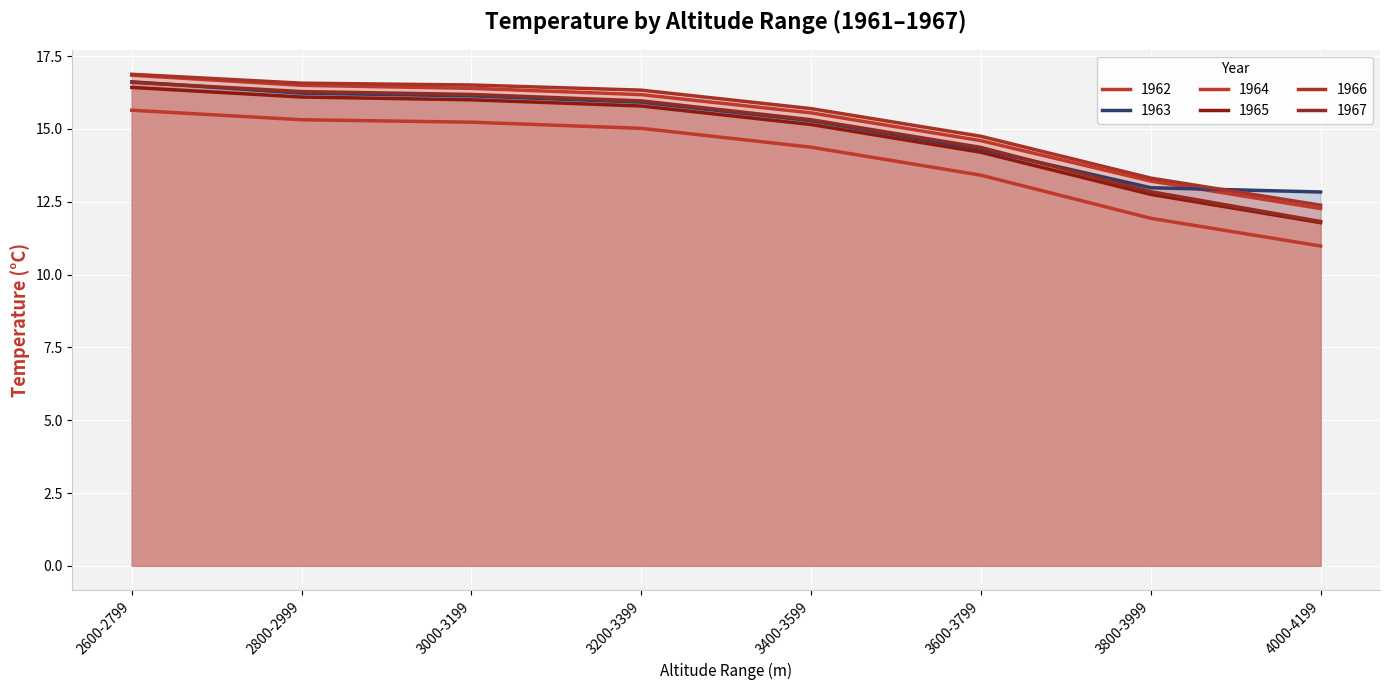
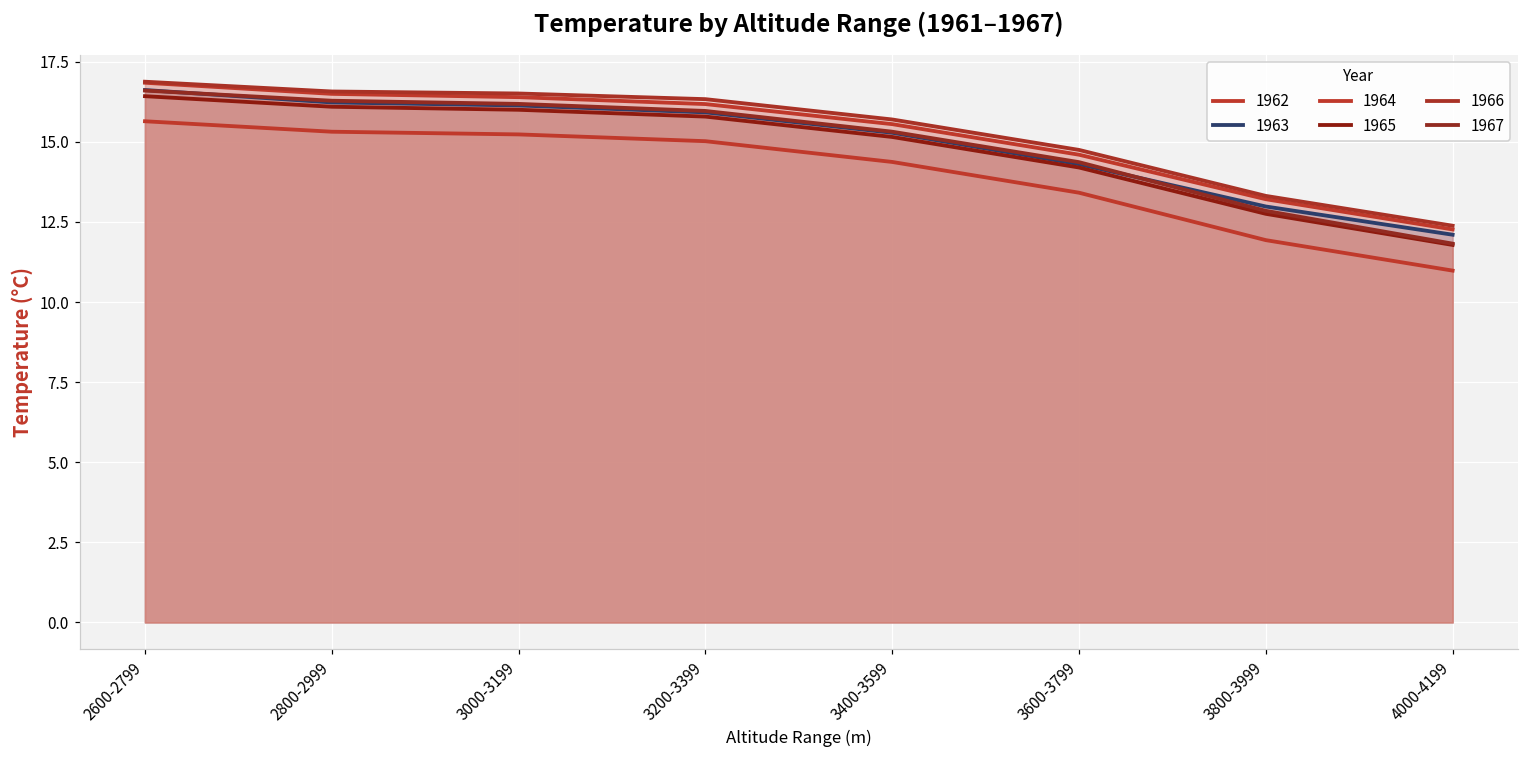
  {
    "1963": {
      "3800-3999": 13.0,
-     "4000-4199": 12.8
+     "4000-4199": 12.1
    }
  }
